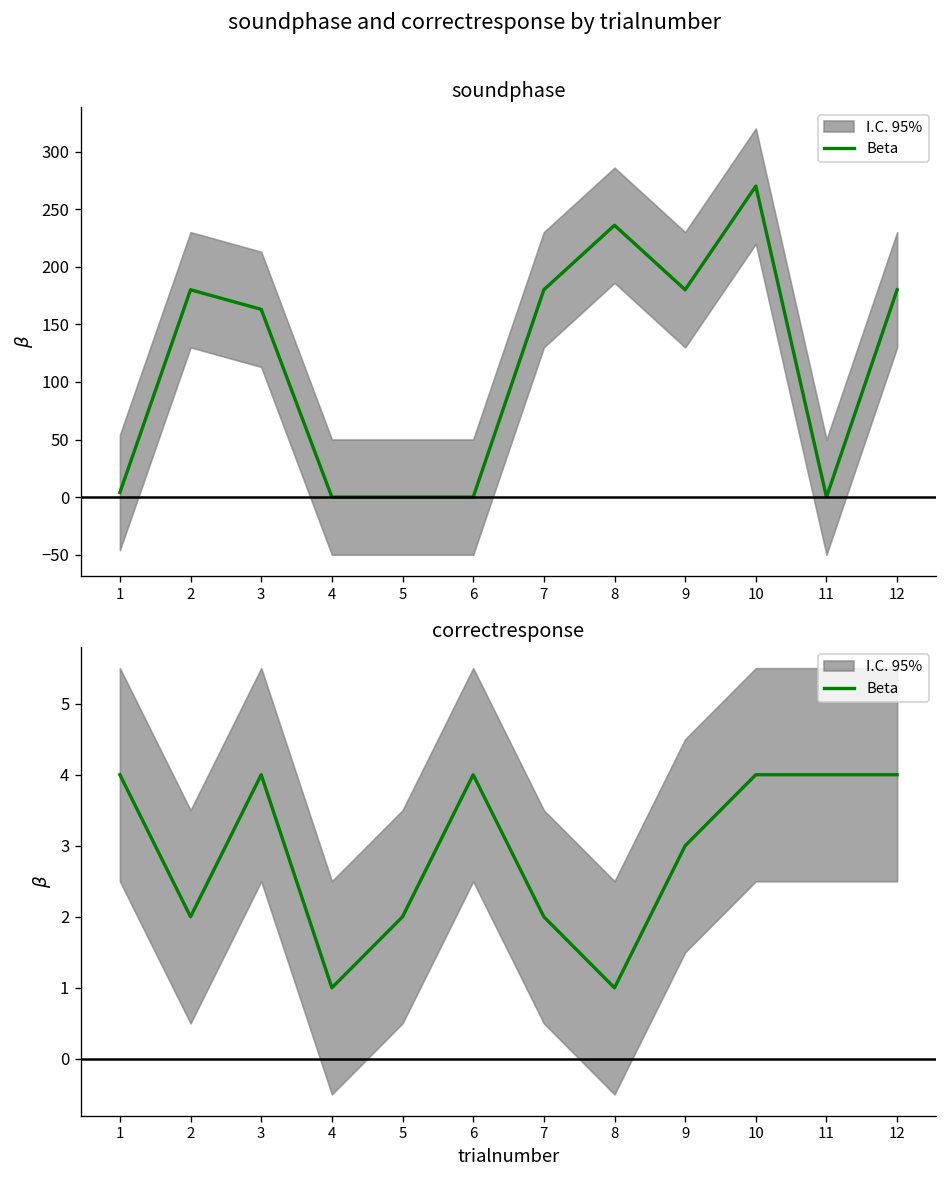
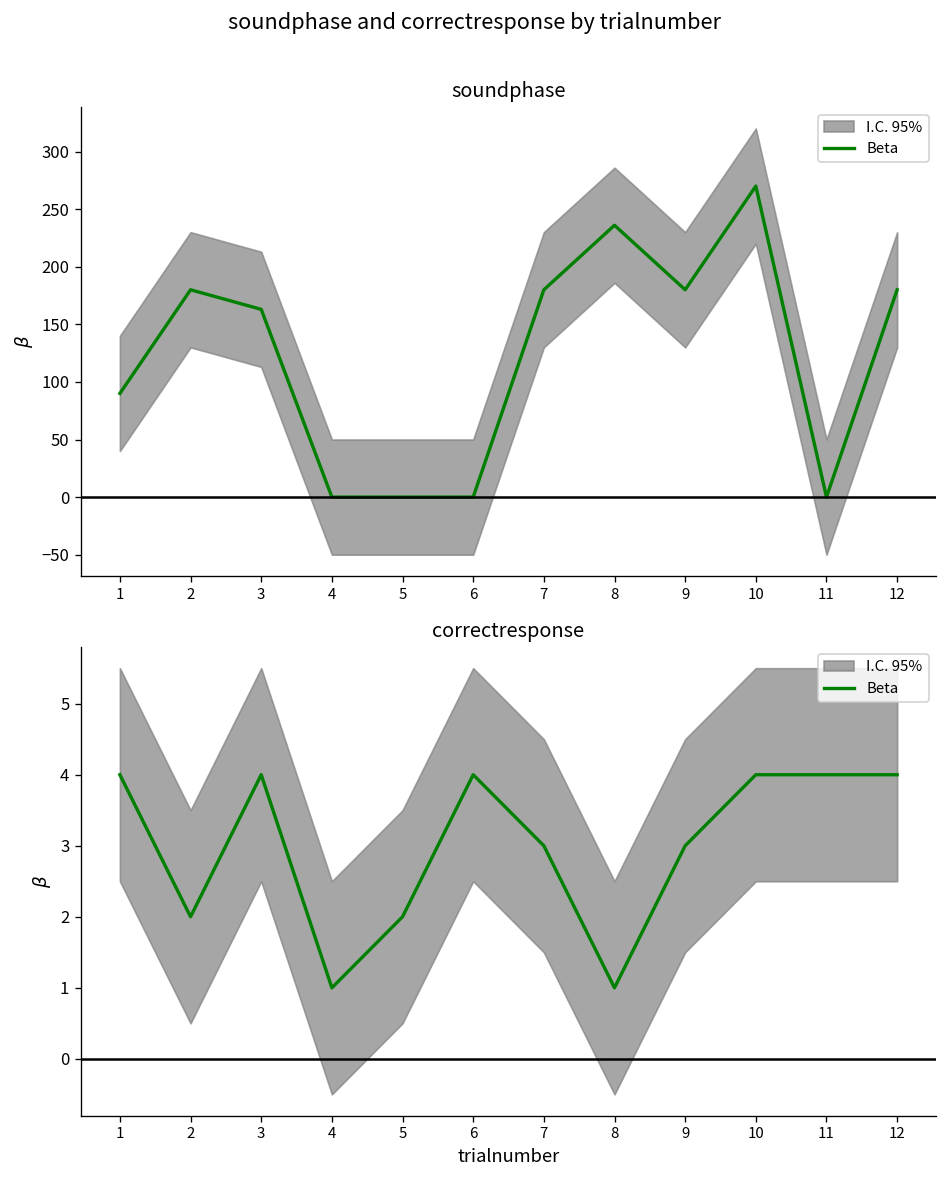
  {
    "soundphase": {
      "Beta": {
-       "1": 0,
+       "1": 90,
        "2": 180,
        "3": 160,
        "4": 0,
        "5": 0,
        "6": 0,
        "7": 180,
        "8": 240,
        "9": 180,
        "10": 270,
        "11": 0,
        "12": 180
      }
    },
    "correctresponse": {
      "Beta": {
        "1": 4,
        "2": 2,
        "3": 4,
        "4": 1,
        "5": 2,
        "6": 4,
-       "7": 2,
+       "7": 3,
        "8": 1,
        "9": 3,
        "10": 4,
        "11": 4,
        "12": 4
      }
    }
  }
